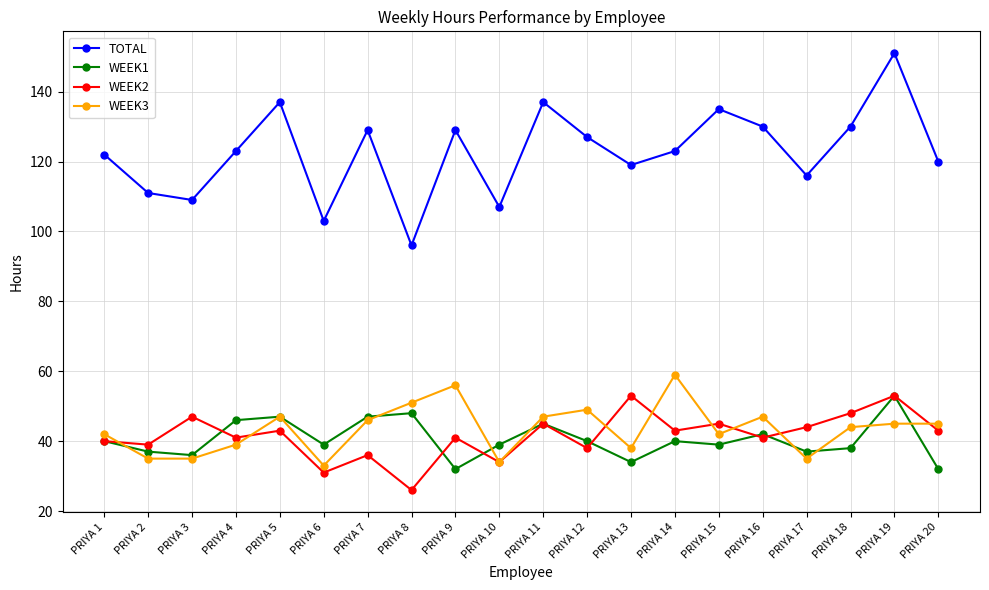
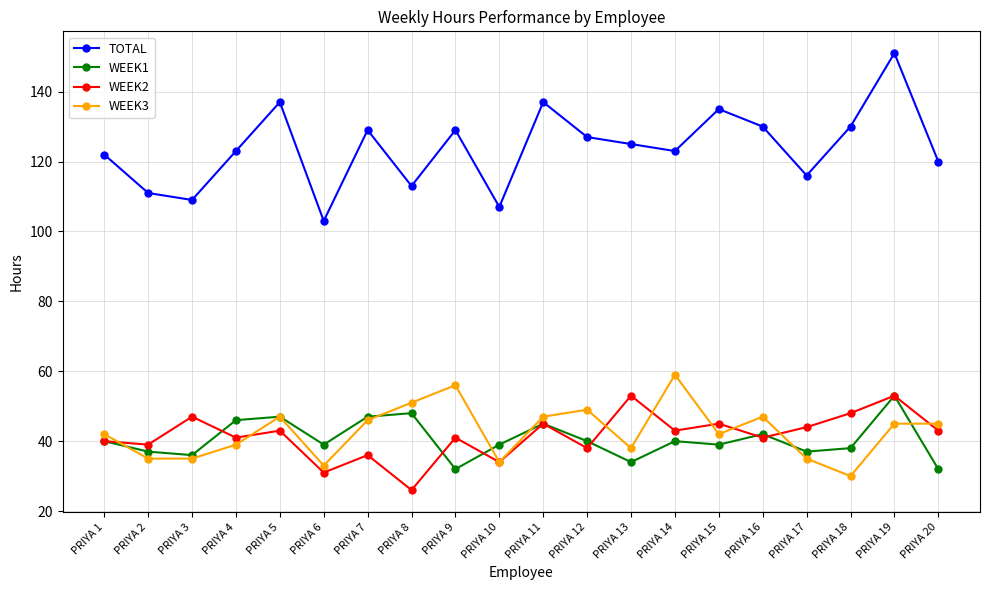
  {
    "TOTAL": {
      "PRIYA 1": 122,
      "PRIYA 2": 111,
      "PRIYA 3": 109,
      "PRIYA 4": 123,
      "PRIYA 5": 137,
      "PRIYA 6": 103,
      "PRIYA 7": 129,
-     "PRIYA 8": 96,
+     "PRIYA 8": 113,
      "PRIYA 9": 129,
      "PRIYA 10": 107,
      "PRIYA 11": 137,
      "PRIYA 12": 127,
-     "PRIYA 13": 119,
+     "PRIYA 13": 125,
      "PRIYA 14": 123,
      "PRIYA 15": 135,
      "PRIYA 16": 130,
      "PRIYA 17": 116,
      "PRIYA 18": 130,
      "PRIYA 19": 151,
      "PRIYA 20": 120
    },
    "WEEK1": {
      "PRIYA 2": 37,
      "PRIYA 3": 36,
      "PRIYA 4": 46,
      "PRIYA 6": 39,
      "PRIYA 7": 47,
      "PRIYA 8": 48,
      "PRIYA 9": 32,
      "PRIYA 10": 39,
      "PRIYA 12": 40,
      "PRIYA 13": 34,
      "PRIYA 14": 40,
      "PRIYA 15": 39,
      "PRIYA 16": 42,
      "PRIYA 17": 37,
      "PRIYA 18": 38,
      "PRIYA 20": 32
    },
    "WEEK2": {
      "PRIYA 2": 39,
      "PRIYA 3": 47,
      "PRIYA 4": 41,
      "PRIYA 5": 43,
      "PRIYA 6": 31,
      "PRIYA 7": 36,
      "PRIYA 8": 26,
      "PRIYA 9": 41,
      "PRIYA 12": 38,
      "PRIYA 13": 53,
      "PRIYA 14": 43,
      "PRIYA 15": 45,
      "PRIYA 16": 41,
      "PRIYA 17": 44,
      "PRIYA 18": 48,
      "PRIYA 20": 43
    },
    "WEEK3": {
      "PRIYA 1": 42,
      "PRIYA 2": 35,
      "PRIYA 3": 35,
      "PRIYA 4": 39,
      "PRIYA 6": 33,
      "PRIYA 7": 46,
      "PRIYA 8": 51,
      "PRIYA 9": 56,
      "PRIYA 11": 47,
      "PRIYA 12": 49,
      "PRIYA 13": 38,
      "PRIYA 14": 59,
      "PRIYA 15": 42,
      "PRIYA 16": 47,
      "PRIYA 17": 35,
-     "PRIYA 18": 44,
+     "PRIYA 18": 30,
      "PRIYA 19": 45,
      "PRIYA 20": 45
    }
  }
